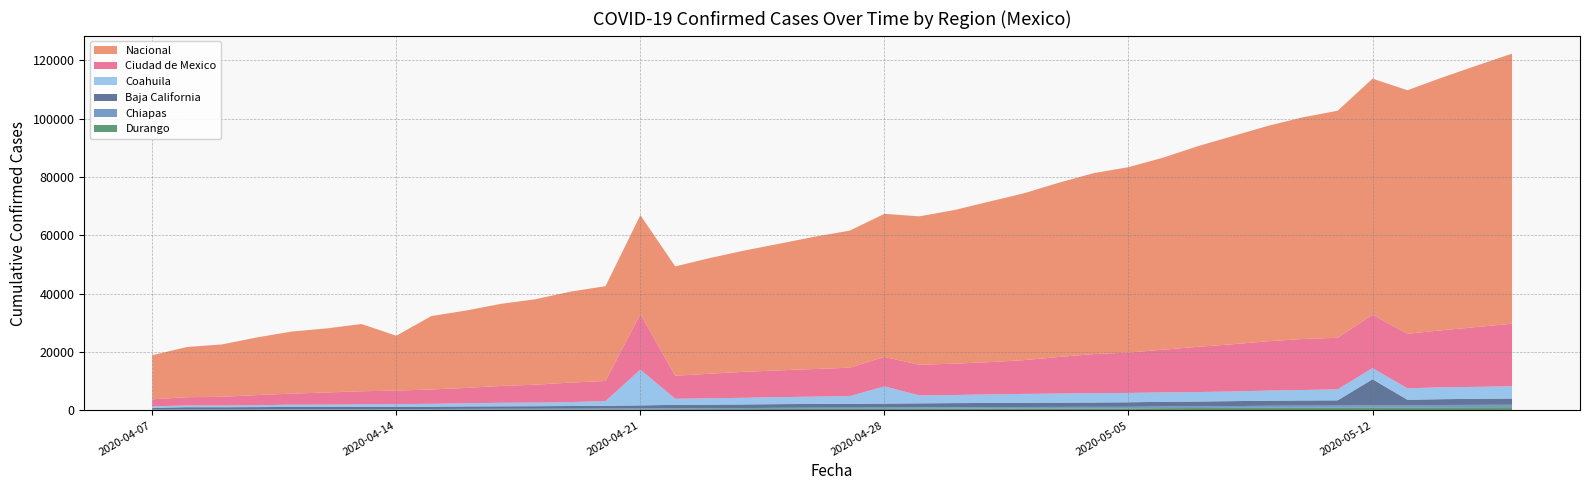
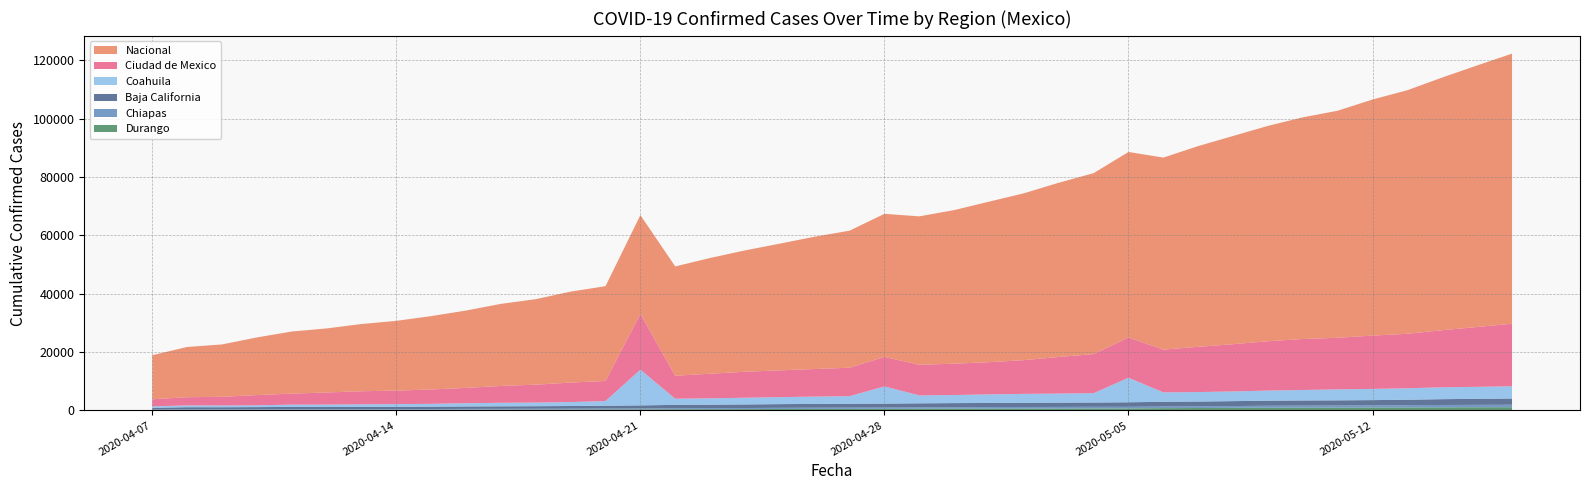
  {
    "Baja California": {
      "2020-04-21": 1000,
      "2020-04-28": 1000,
      "2020-05-05": 2000,
-     "2020-05-12": 9000
+     "2020-05-12": 2000
    },
    "Coahuila": {
      "2020-04-14": 1000,
      "2020-04-21": 12000,
      "2020-04-28": 6000,
-     "2020-05-05": 3000,
+     "2020-05-05": 8000,
      "2020-05-12": 4000
    },
    "Ciudad de Mexico": {
      "2020-04-07": 2000,
      "2020-04-14": 5000,
      "2020-04-21": 19000,
      "2020-04-28": 10000,
      "2020-05-05": 14000,
      "2020-05-12": 18000
    },
    "Nacional": {
      "2020-04-07": 15000,
-     "2020-04-14": 19000,
+     "2020-04-14": 24000,
      "2020-04-21": 34000,
      "2020-04-28": 49000,
      "2020-05-05": 64000,
      "2020-05-12": 81000
    }
  }
